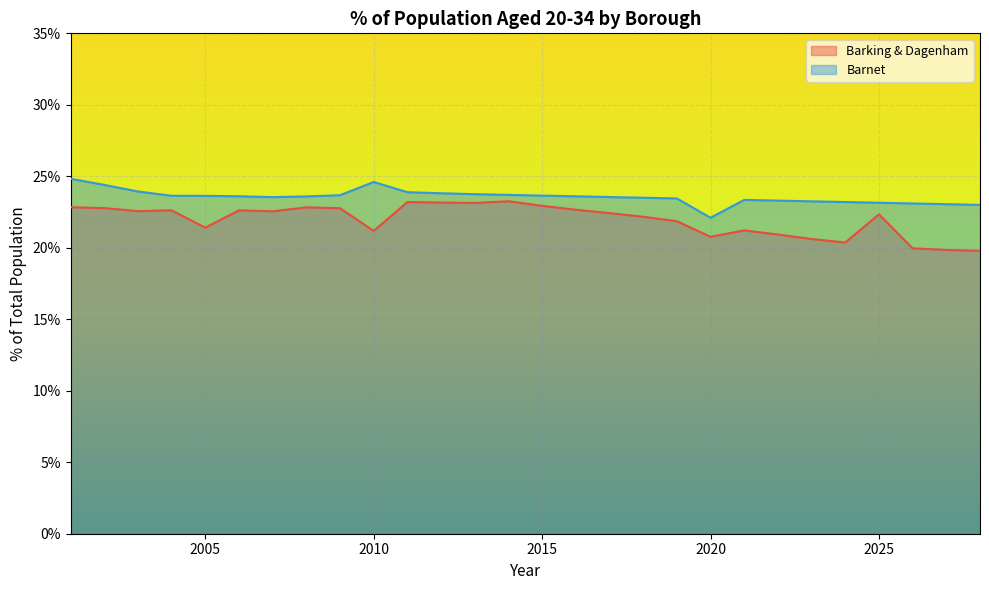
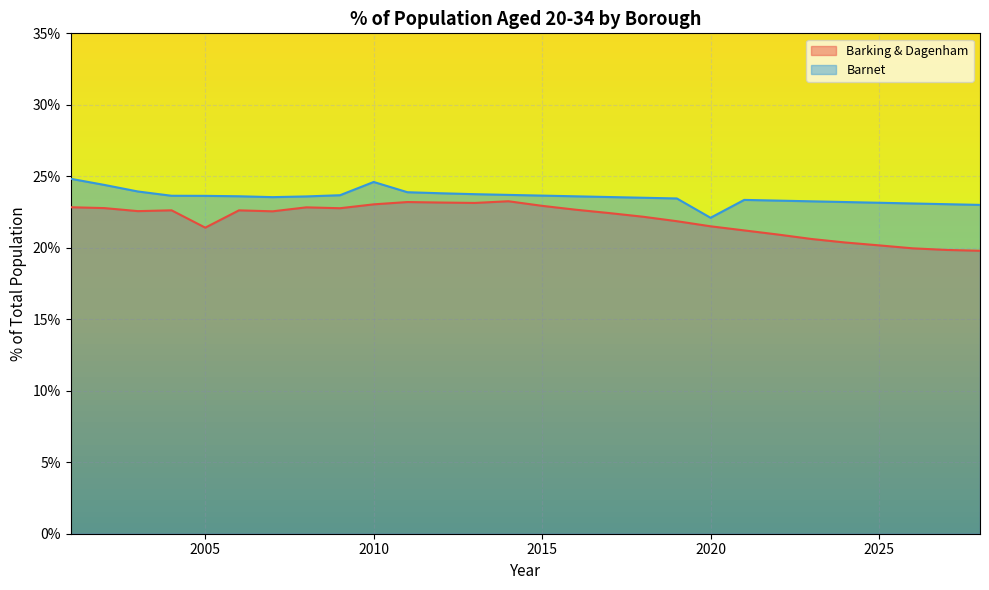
  {
    "Barking & Dagenham": {
      "2005": "21.4%",
-     "2010": "21.2%",
+     "2010": "23.0%",
      "2015": "22.9%",
-     "2020": "20.8%",
-     "2025": "22.3%"
+     "2020": "21.5%",
+     "2025": "20.2%"
    },
    "Barnet": {
      "2005": "23.6%",
      "2010": "24.6%",
      "2015": "23.7%",
      "2020": "22.1%",
      "2025": "23.2%"
    }
  }
